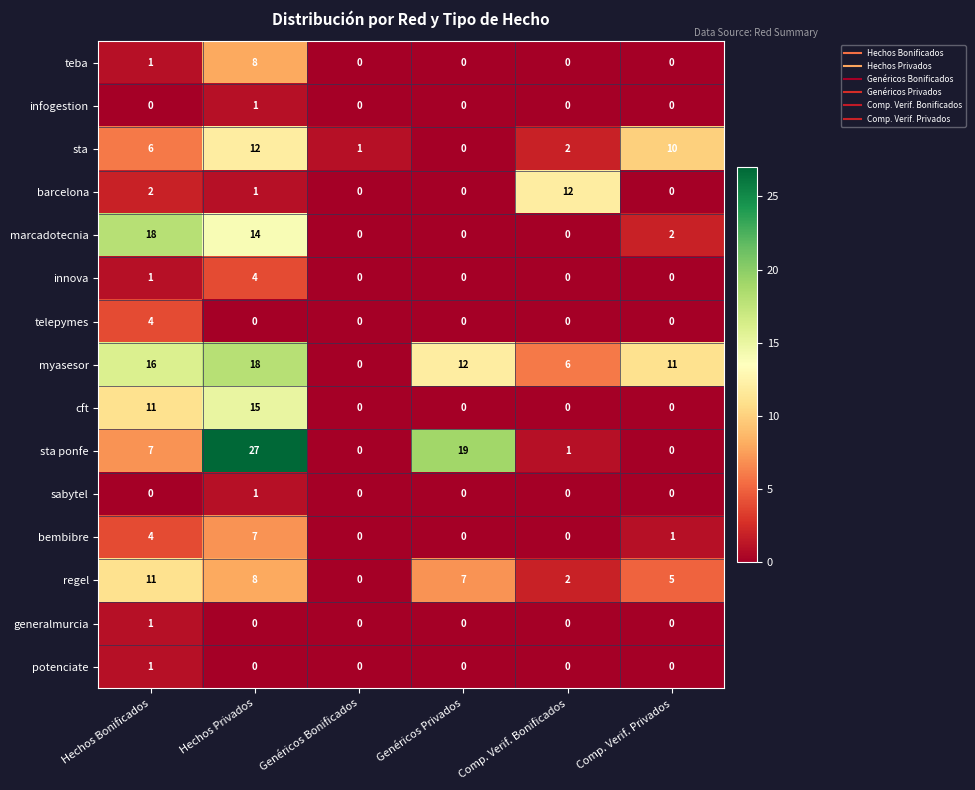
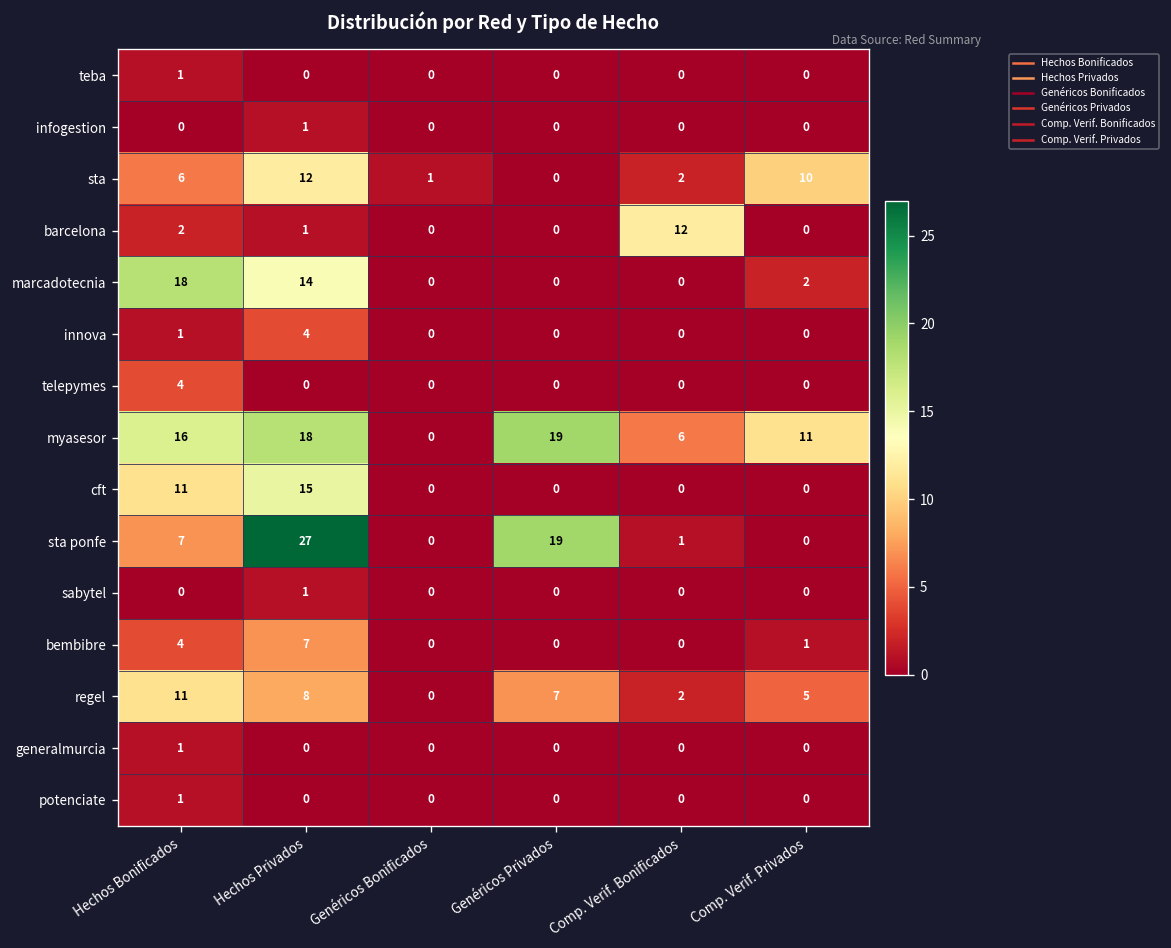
  {
    "teba": {
      "Hechos Bonificados": 1,
-     "Hechos Privados": 8,
+     "Hechos Privados": 0,
      "Genéricos Bonificados": 0,
      "Genéricos Privados": 0,
      "Comp. Verif. Bonificados": 0,
      "Comp. Verif. Privados": 0
    },
    "infogestion": {
      "Hechos Bonificados": 0,
      "Hechos Privados": 1,
      "Genéricos Bonificados": 0,
      "Genéricos Privados": 0,
      "Comp. Verif. Bonificados": 0,
      "Comp. Verif. Privados": 0
    },
    "sta": {
      "Hechos Bonificados": 6,
      "Hechos Privados": 12,
      "Genéricos Bonificados": 1,
      "Genéricos Privados": 0,
      "Comp. Verif. Bonificados": 2,
      "Comp. Verif. Privados": 10
    },
    "barcelona": {
      "Hechos Bonificados": 2,
      "Hechos Privados": 1,
      "Genéricos Bonificados": 0,
      "Genéricos Privados": 0,
      "Comp. Verif. Bonificados": 12,
      "Comp. Verif. Privados": 0
    },
    "marcadotecnia": {
      "Hechos Bonificados": 18,
      "Hechos Privados": 14,
      "Genéricos Bonificados": 0,
      "Genéricos Privados": 0,
      "Comp. Verif. Bonificados": 0,
      "Comp. Verif. Privados": 2
    },
    "innova": {
      "Hechos Bonificados": 1,
      "Hechos Privados": 4,
      "Genéricos Bonificados": 0,
      "Genéricos Privados": 0,
      "Comp. Verif. Bonificados": 0,
      "Comp. Verif. Privados": 0
    },
    "telepymes": {
      "Hechos Bonificados": 4,
      "Hechos Privados": 0,
      "Genéricos Bonificados": 0,
      "Genéricos Privados": 0,
      "Comp. Verif. Bonificados": 0,
      "Comp. Verif. Privados": 0
    },
    "myasesor": {
      "Hechos Bonificados": 16,
      "Hechos Privados": 18,
      "Genéricos Bonificados": 0,
-     "Genéricos Privados": 12,
+     "Genéricos Privados": 19,
      "Comp. Verif. Bonificados": 6,
      "Comp. Verif. Privados": 11
    },
    "cft": {
      "Hechos Bonificados": 11,
      "Hechos Privados": 15,
      "Genéricos Bonificados": 0,
      "Genéricos Privados": 0,
      "Comp. Verif. Bonificados": 0,
      "Comp. Verif. Privados": 0
    },
    "sta ponfe": {
      "Hechos Bonificados": 7,
      "Hechos Privados": 27,
      "Genéricos Bonificados": 0,
      "Genéricos Privados": 19,
      "Comp. Verif. Bonificados": 1,
      "Comp. Verif. Privados": 0
    },
    "sabytel": {
      "Hechos Bonificados": 0,
      "Hechos Privados": 1,
      "Genéricos Bonificados": 0,
      "Genéricos Privados": 0,
      "Comp. Verif. Bonificados": 0,
      "Comp. Verif. Privados": 0
    },
    "bembibre": {
      "Hechos Bonificados": 4,
      "Hechos Privados": 7,
      "Genéricos Bonificados": 0,
      "Genéricos Privados": 0,
      "Comp. Verif. Bonificados": 0,
      "Comp. Verif. Privados": 1
    },
    "regel": {
      "Hechos Bonificados": 11,
      "Hechos Privados": 8,
      "Genéricos Bonificados": 0,
      "Genéricos Privados": 7,
      "Comp. Verif. Bonificados": 2,
      "Comp. Verif. Privados": 5
    },
    "generalmurcia": {
      "Hechos Bonificados": 1,
      "Hechos Privados": 0,
      "Genéricos Bonificados": 0,
      "Genéricos Privados": 0,
      "Comp. Verif. Bonificados": 0,
      "Comp. Verif. Privados": 0
    },
    "potenciate": {
      "Hechos Bonificados": 1,
      "Hechos Privados": 0,
      "Genéricos Bonificados": 0,
      "Genéricos Privados": 0,
      "Comp. Verif. Bonificados": 0,
      "Comp. Verif. Privados": 0
    }
  }
